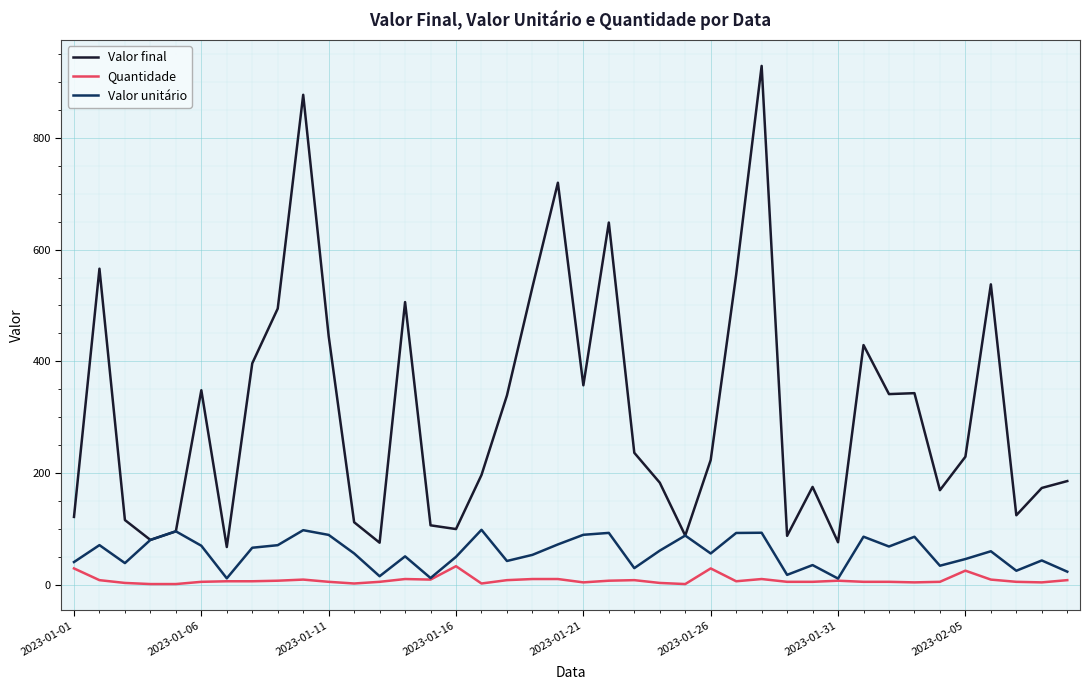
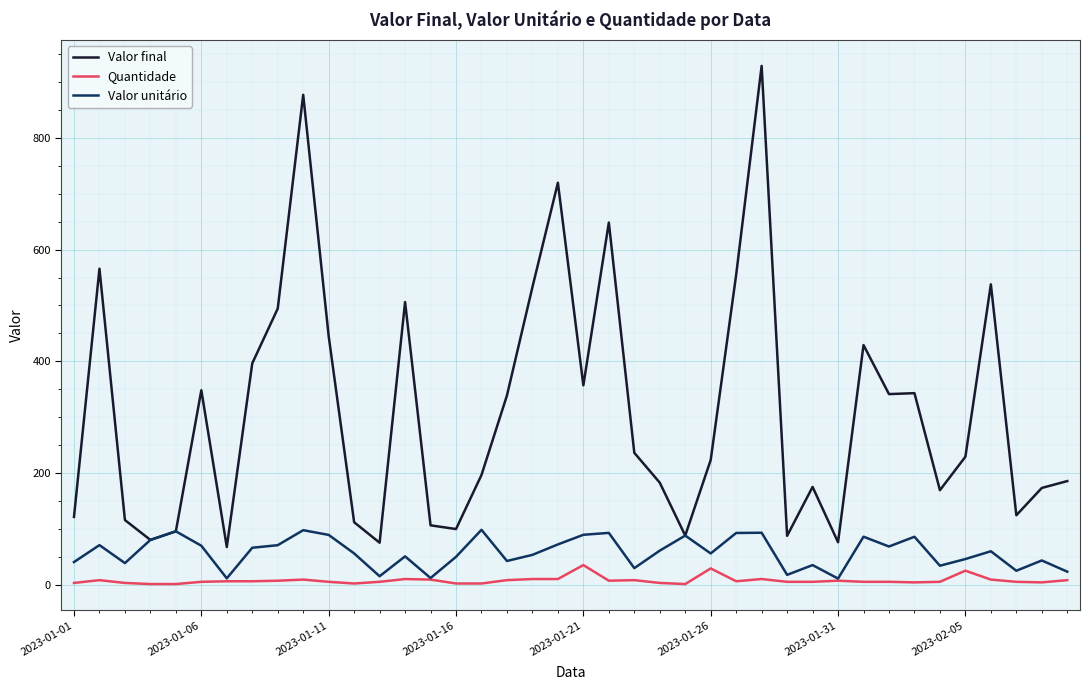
  {
    "Quantidade": {
-     "2023-01-01": 30,
+     "2023-01-01": 0,
      "2023-01-06": 10,
      "2023-01-11": 10,
-     "2023-01-16": 30,
-     "2023-01-21": 0,
+     "2023-01-16": 0,
+     "2023-01-21": 40,
      "2023-01-26": 30,
      "2023-02-05": 30
    }
  }
